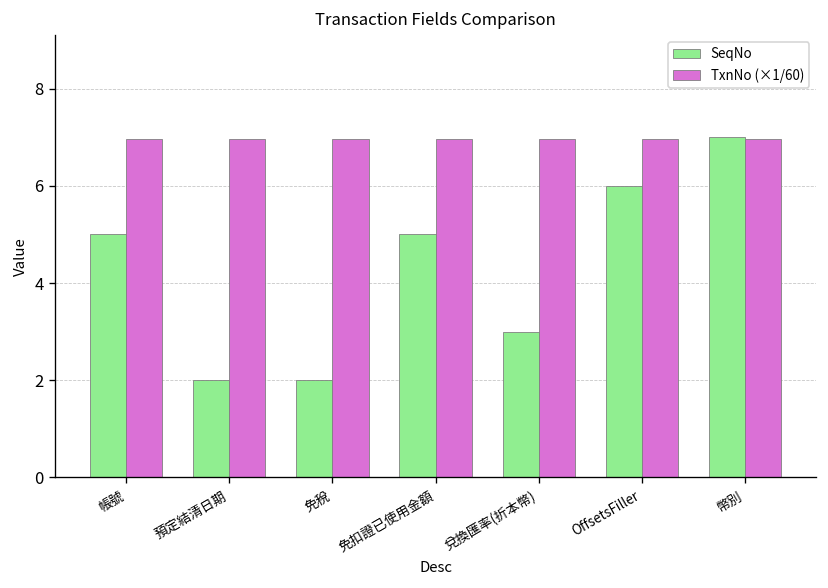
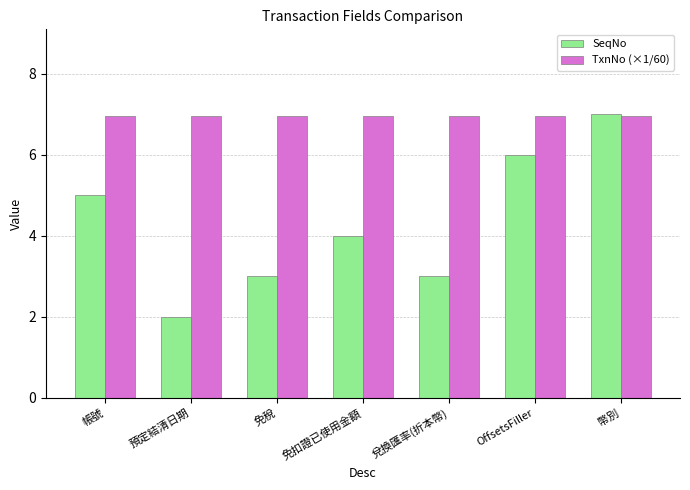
  {
    "SeqNo": {
      "帳號": 5,
      "預定結清日期": 2,
-     "免稅": 2,
-     "免扣證已使用金額": 5,
+     "免稅": 3,
+     "免扣證已使用金額": 4,
      "兌換匯率(折本幣)": 3,
      "OffsetsFiller": 6,
      "幣別": 7
    },
    "TxnNo (×1/60)": {
      "帳號": 7,
      "預定結清日期": 7,
      "免稅": 7,
      "免扣證已使用金額": 7,
      "兌換匯率(折本幣)": 7,
      "OffsetsFiller": 7,
      "幣別": 7
    }
  }
